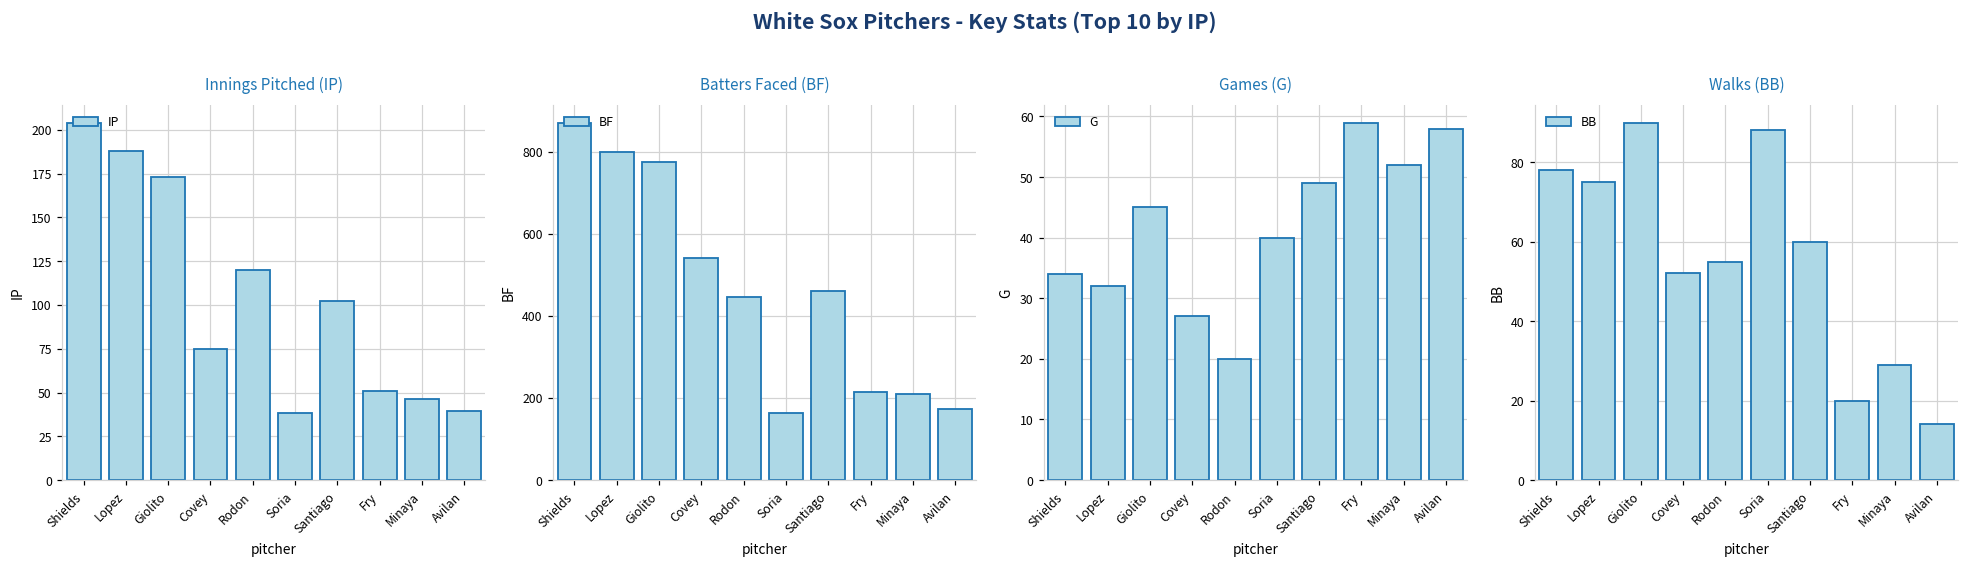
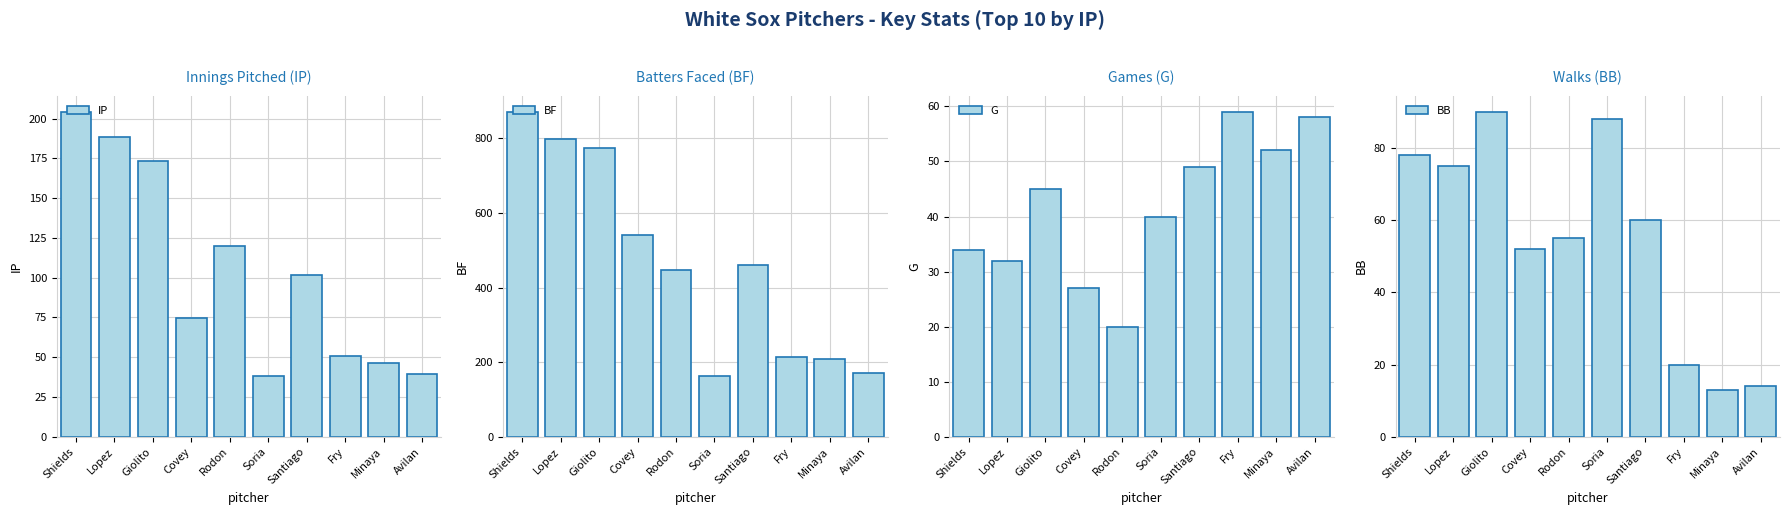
  {
    "Innings Pitched (IP)": {
      "Shields": 204,
      "Lopez": 188,
      "Giolito": 173,
      "Covey": 75,
      "Rodon": 120,
      "Soria": 38,
      "Santiago": 102,
      "Fry": 51,
      "Minaya": 46,
      "Avilan": 39
    },
    "Batters Faced (BF)": {
      "Shields": 870,
      "Lopez": 800,
      "Giolito": 780,
      "Covey": 540,
      "Rodon": 450,
      "Soria": 160,
      "Santiago": 460,
      "Fry": 210,
      "Minaya": 210,
      "Avilan": 170
    },
    "Games (G)": {
      "Shields": 34,
      "Lopez": 32,
      "Giolito": 45,
      "Covey": 27,
      "Rodon": 20,
      "Soria": 40,
      "Santiago": 49,
      "Fry": 59,
      "Minaya": 52,
      "Avilan": 58
    },
    "Walks (BB)": {
      "Shields": 78,
      "Lopez": 75,
      "Giolito": 90,
      "Covey": 52,
      "Rodon": 55,
      "Soria": 88,
      "Santiago": 60,
      "Fry": 20,
-     "Minaya": 29,
+     "Minaya": 13,
      "Avilan": 14
    }
  }
